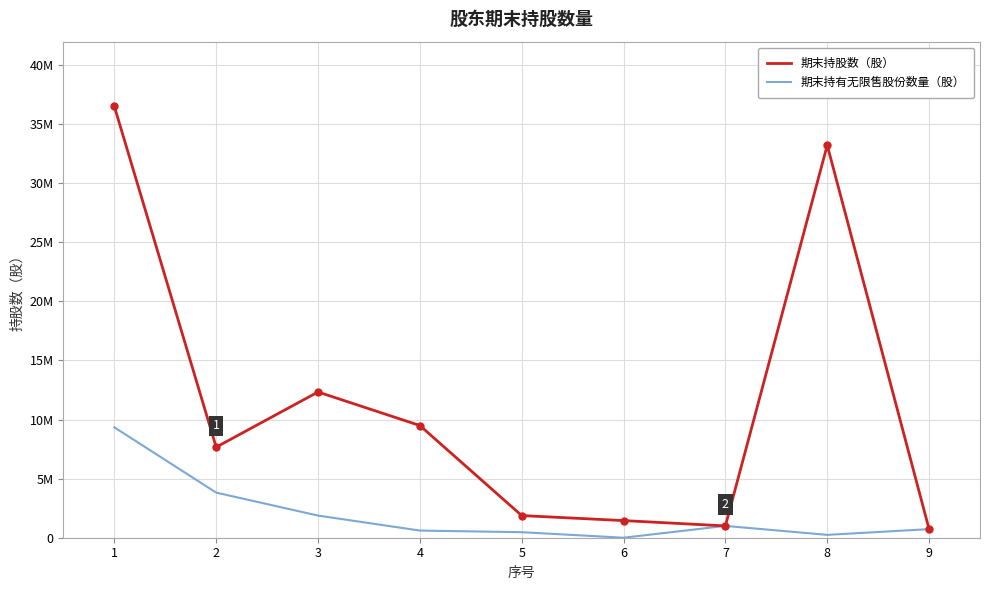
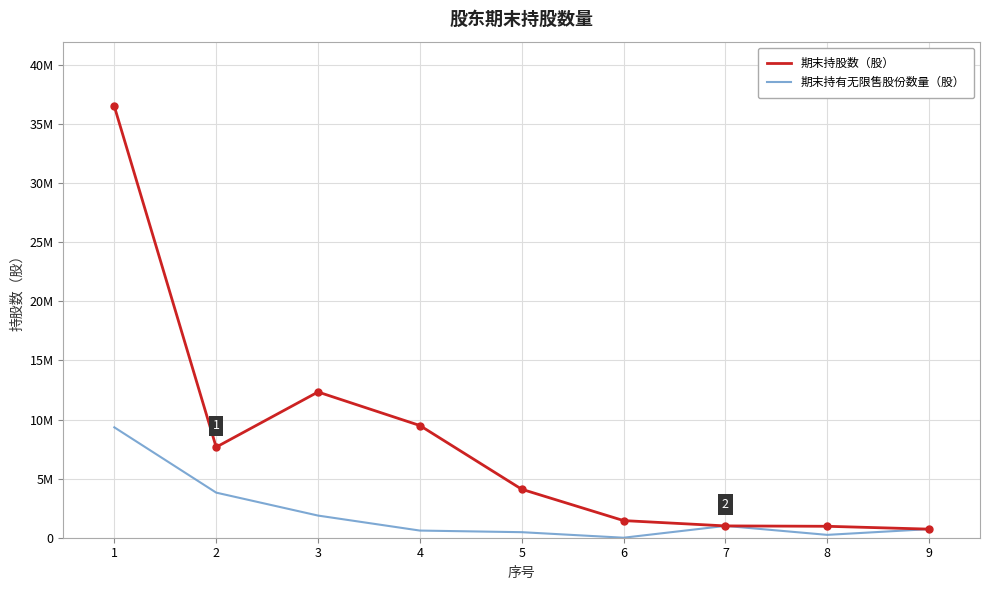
  {
    "期末持股数（股）": {
      "1": 36500000,
      "3": 12300000,
      "4": 9500000,
-     "5": 1900000,
+     "5": 4100000,
      "6": 1500000,
-     "8": 33200000
+     "8": 1000000
    },
    "期末持有无限售股份数量（股）": {
      "1": 9300000,
      "2": 3800000,
      "3": 1900000,
      "4": 600000,
      "5": 500000,
      "6": 0,
      "8": 200000
    }
  }
